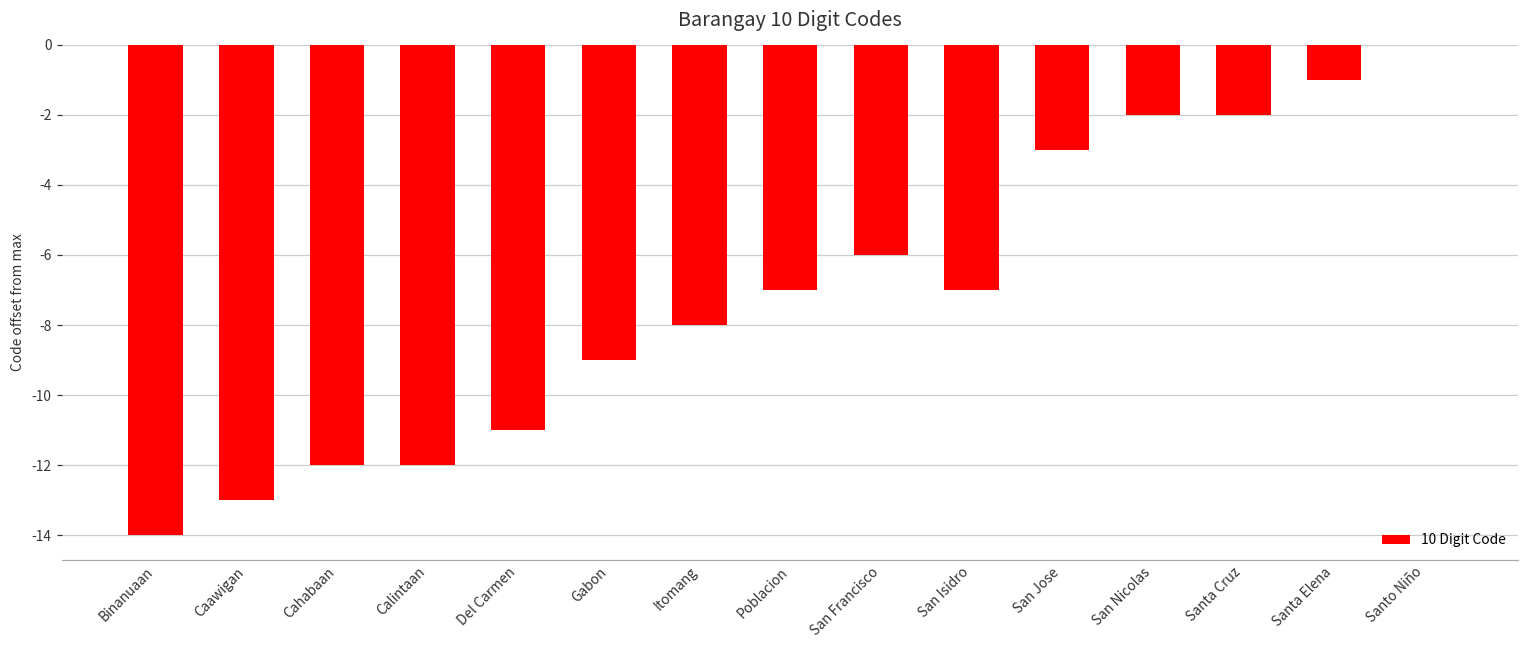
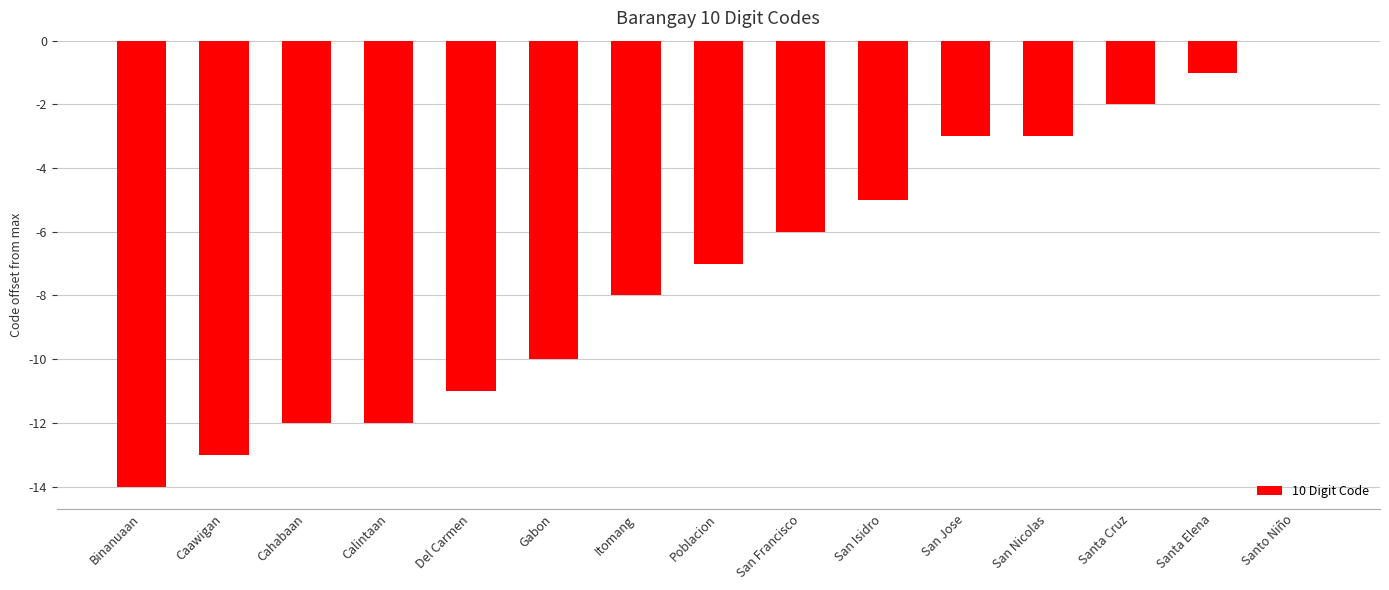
  {
    "Binanuaan": -14.0,
    "Caawigan": -13.0,
    "Cahabaan": -12.0,
    "Calintaan": -12.0,
    "Del Carmen": -11.0,
-   "Gabon": -9.0,
+   "Gabon": -10.0,
    "Itomang": -8.0,
    "Poblacion": -7.0,
    "San Francisco": -6.0,
-   "San Isidro": -7.0,
+   "San Isidro": -5.0,
    "San Jose": -3.0,
-   "San Nicolas": -2.0,
+   "San Nicolas": -3.0,
    "Santa Cruz": -2.0,
    "Santa Elena": -1.0,
    "Santo Niño": 0.0
  }
